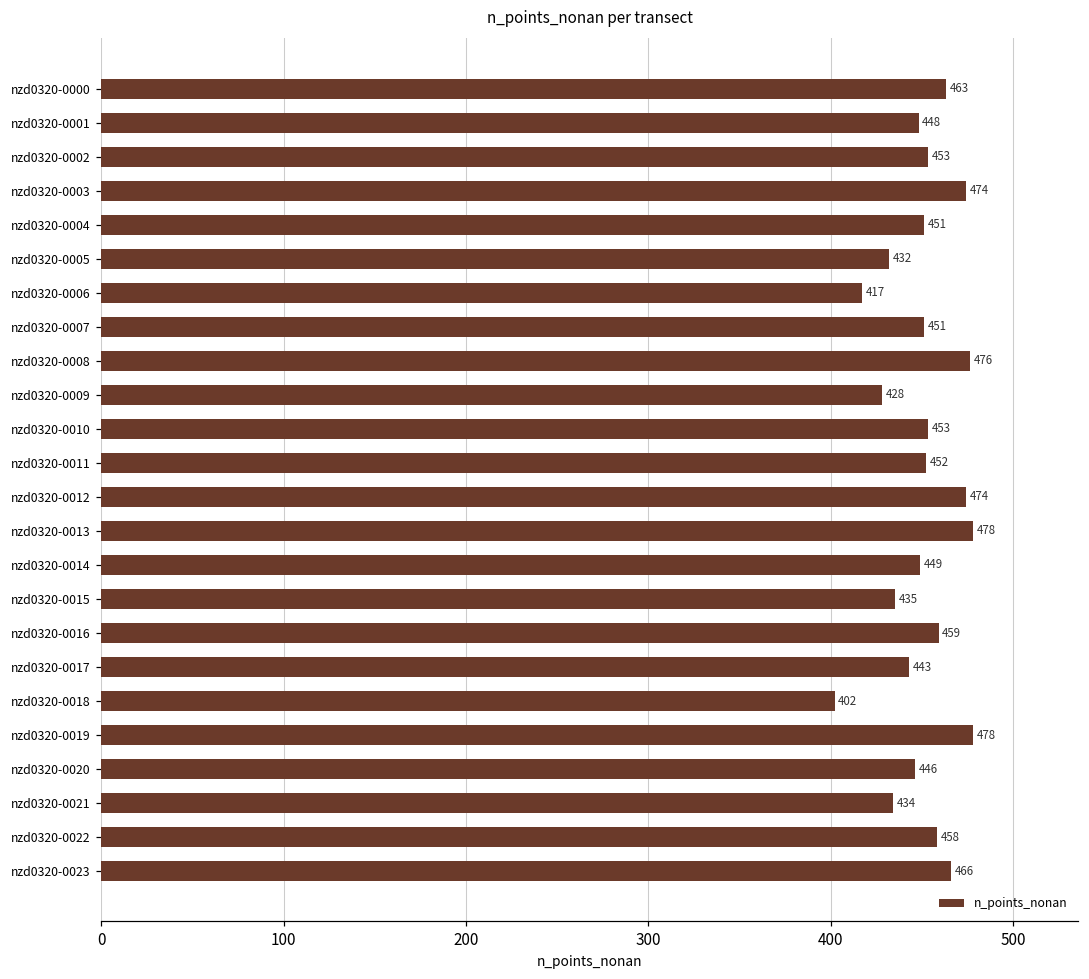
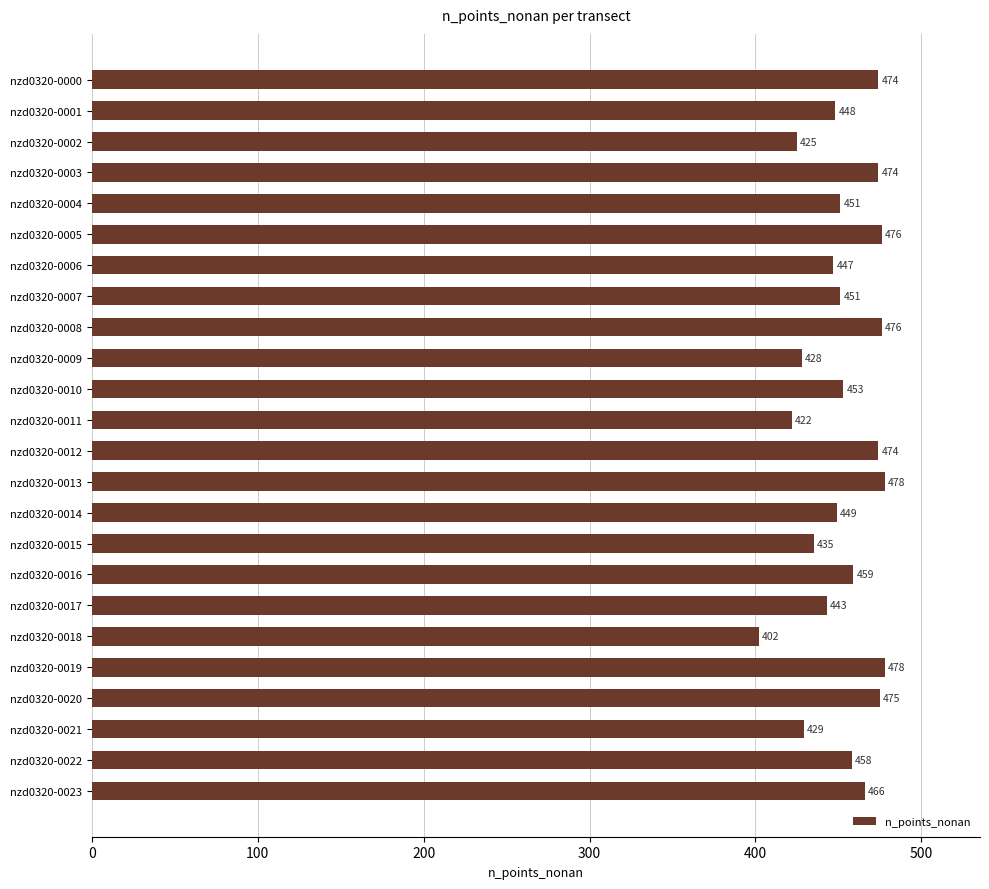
  {
-   "nzd0320-0000": 463,
+   "nzd0320-0000": 474,
    "nzd0320-0001": 448,
-   "nzd0320-0002": 453,
+   "nzd0320-0002": 425,
    "nzd0320-0003": 474,
    "nzd0320-0004": 451,
-   "nzd0320-0005": 432,
-   "nzd0320-0006": 417,
+   "nzd0320-0005": 476,
+   "nzd0320-0006": 447,
    "nzd0320-0007": 451,
    "nzd0320-0008": 476,
    "nzd0320-0009": 428,
    "nzd0320-0010": 453,
-   "nzd0320-0011": 452,
+   "nzd0320-0011": 422,
    "nzd0320-0012": 474,
    "nzd0320-0013": 478,
    "nzd0320-0014": 449,
    "nzd0320-0015": 435,
    "nzd0320-0016": 459,
    "nzd0320-0017": 443,
    "nzd0320-0018": 402,
    "nzd0320-0019": 478,
-   "nzd0320-0020": 446,
-   "nzd0320-0021": 434,
+   "nzd0320-0020": 475,
+   "nzd0320-0021": 429,
    "nzd0320-0022": 458,
    "nzd0320-0023": 466
  }
